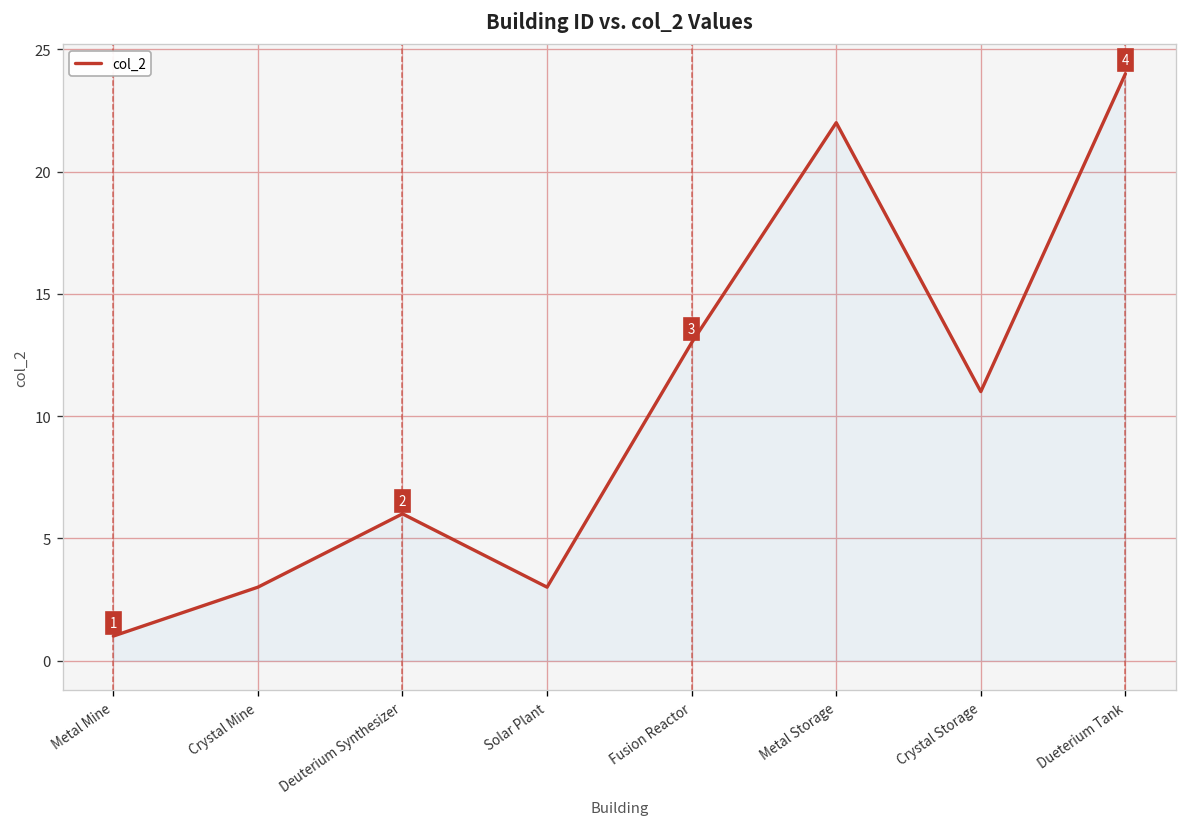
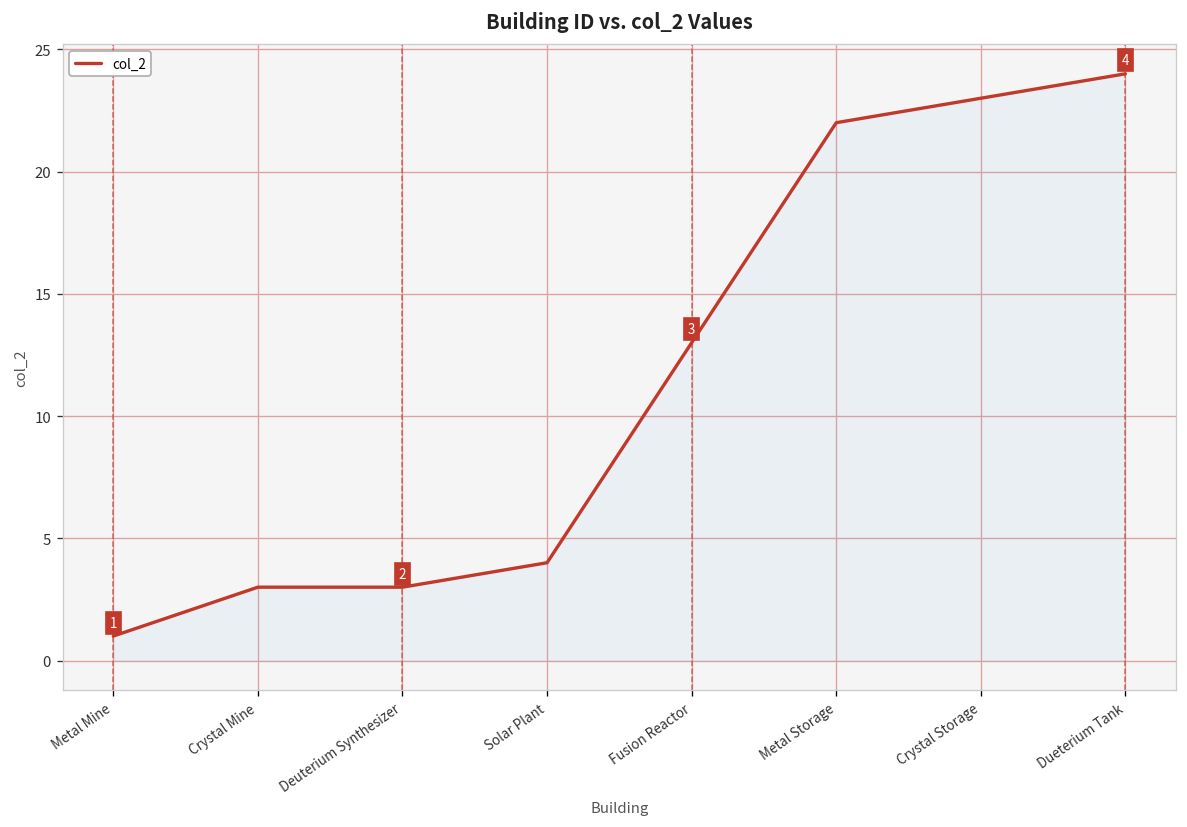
  {
    "Crystal Mine": 3,
-   "Deuterium Synthesizer": 6,
-   "Solar Plant": 3,
+   "Deuterium Synthesizer": 3,
+   "Solar Plant": 4,
    "Metal Storage": 22,
-   "Crystal Storage": 11
+   "Crystal Storage": 23
  }
